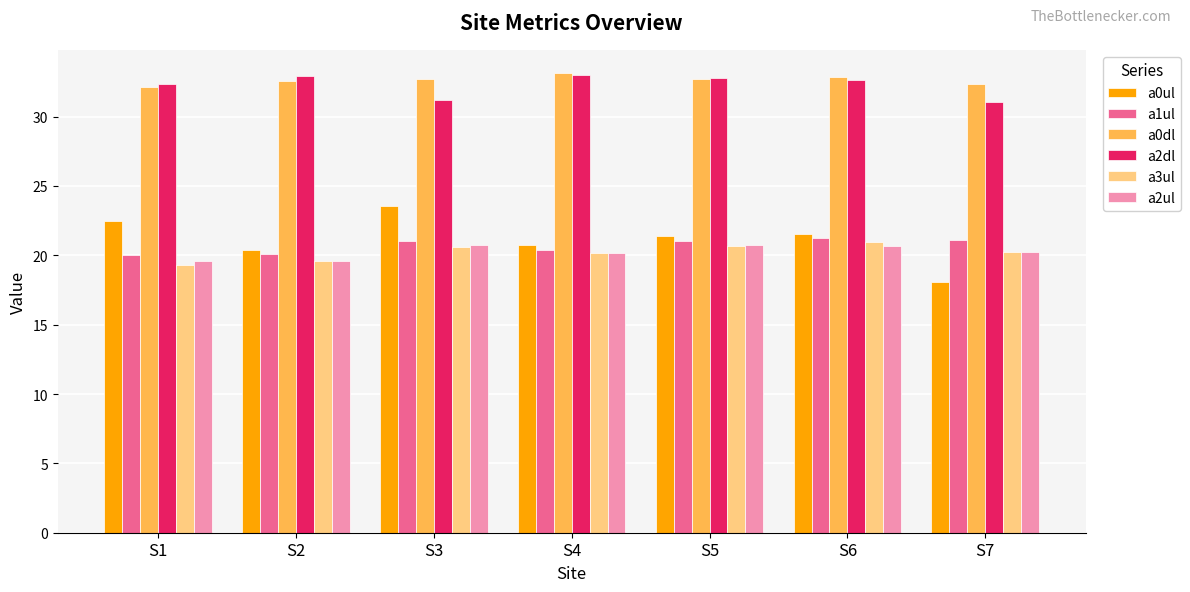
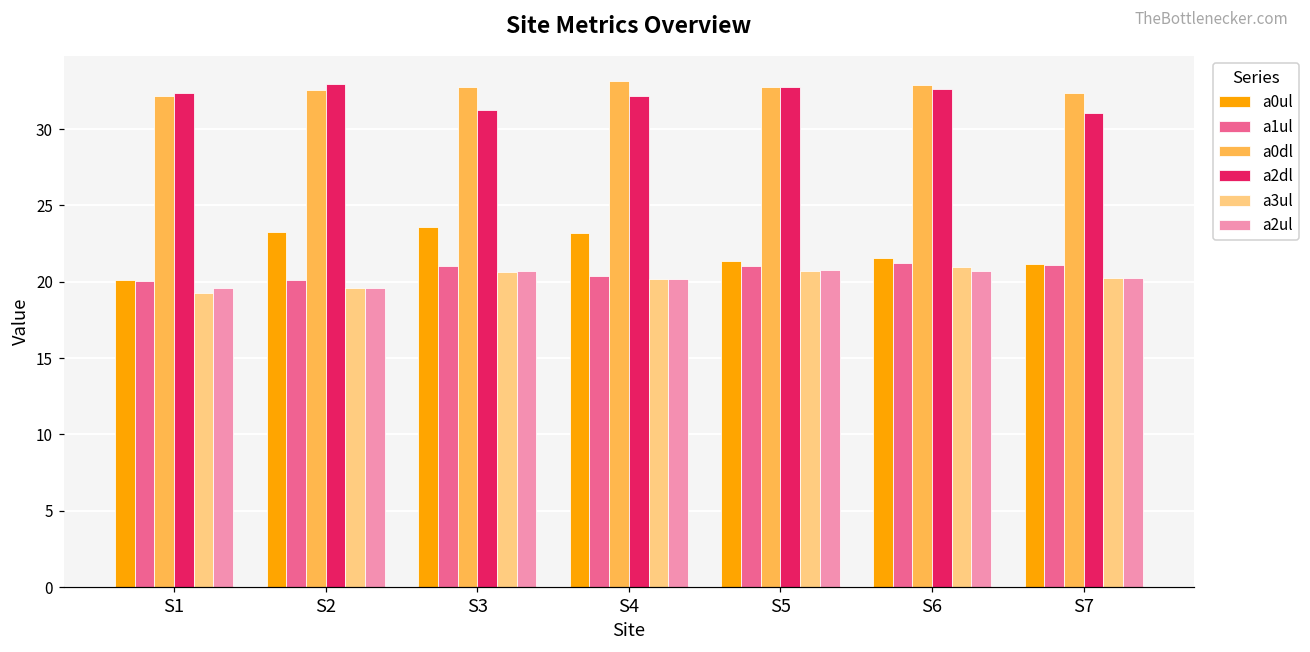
  {
    "a0ul": {
-     "S1": 22.4,
-     "S2": 20.4,
+     "S1": 20.1,
+     "S2": 23.2,
      "S3": 23.6,
-     "S4": 20.7,
+     "S4": 23.2,
      "S5": 21.4,
      "S6": 21.5,
-     "S7": 18.1
+     "S7": 21.2
    },
    "a2dl": {
      "S1": 32.4,
      "S2": 32.9,
      "S3": 31.2,
-     "S4": 33.0,
+     "S4": 32.2,
      "S5": 32.8,
      "S6": 32.6,
      "S7": 31.1
    }
  }
